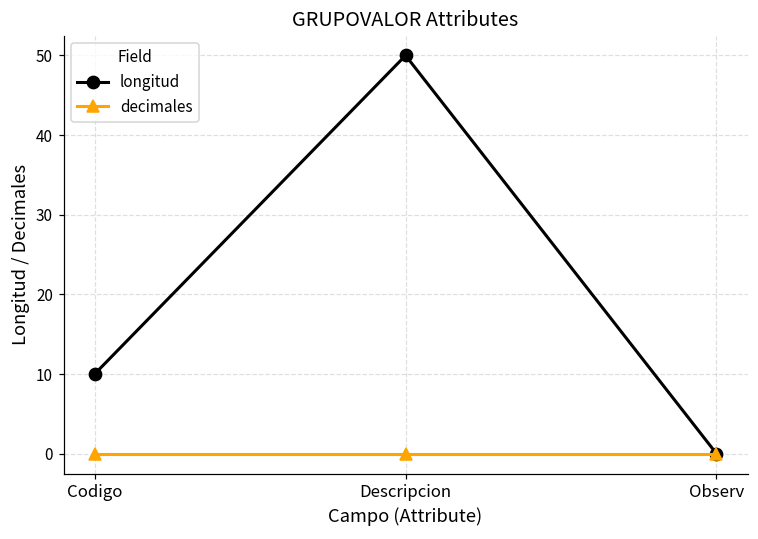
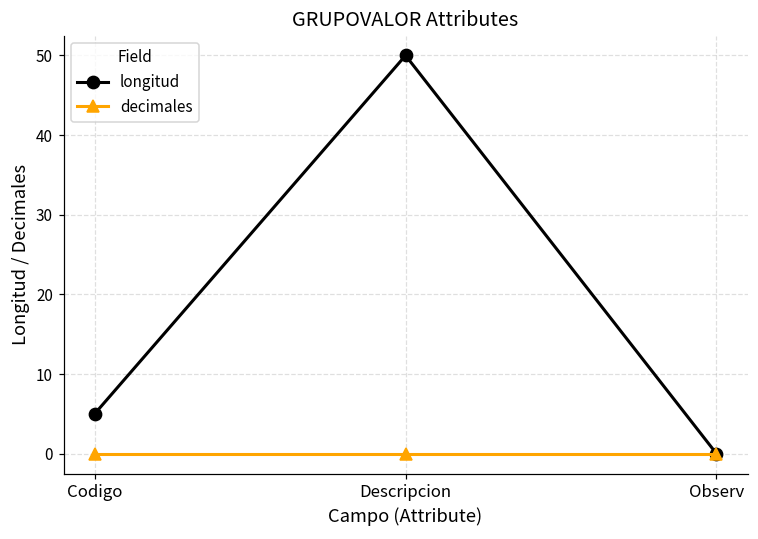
  {
    "longitud": {
-     "Codigo": 10,
+     "Codigo": 5,
      "Descripcion": 50
    },
    "decimales": {
      "Codigo": 0,
      "Descripcion": 0
    }
  }
